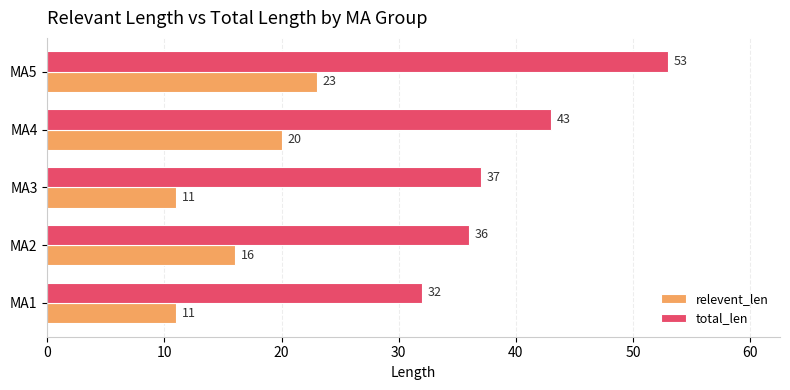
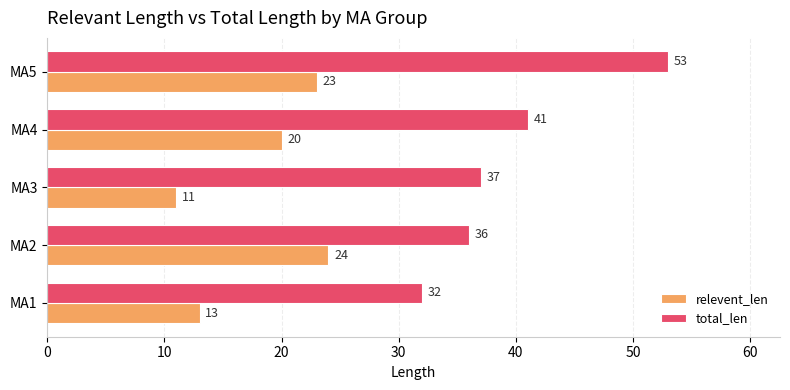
  {
    "relevent_len": {
      "MA5": 23,
      "MA4": 20,
      "MA3": 11,
-     "MA2": 16,
-     "MA1": 11
+     "MA2": 24,
+     "MA1": 13
    },
    "total_len": {
      "MA5": 53,
-     "MA4": 43,
+     "MA4": 41,
      "MA3": 37,
      "MA2": 36,
      "MA1": 32
    }
  }
